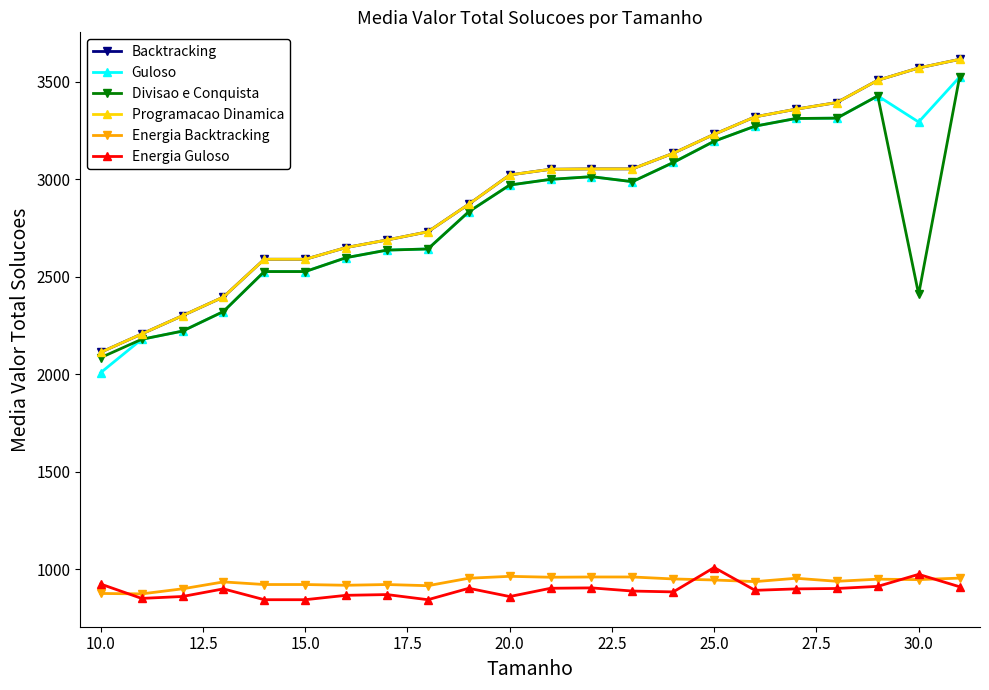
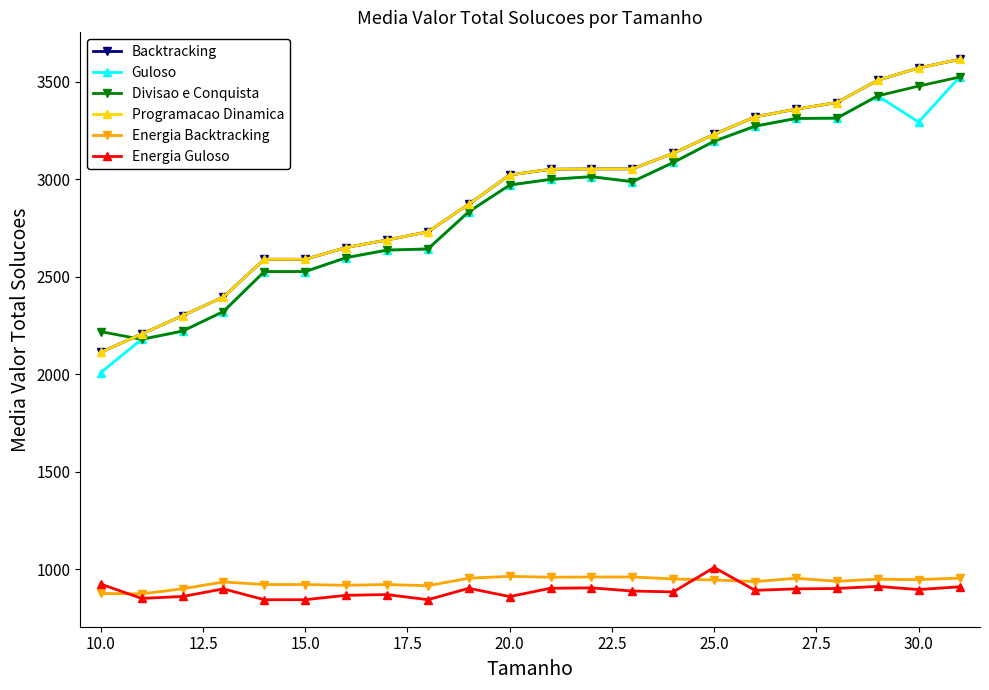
  {
    "Guloso": {
      "10.0": 2010,
      "30.0": 3290
    },
    "Divisao e Conquista": {
-     "10.0": 2080,
-     "30.0": 2410
+     "10.0": 2220,
+     "30.0": 3480
    },
    "Energia Guloso": {
      "10.0": 920,
      "15.0": 840,
      "20.0": 860,
      "25.0": 1010,
-     "30.0": 970
+     "30.0": 900
    }
  }
